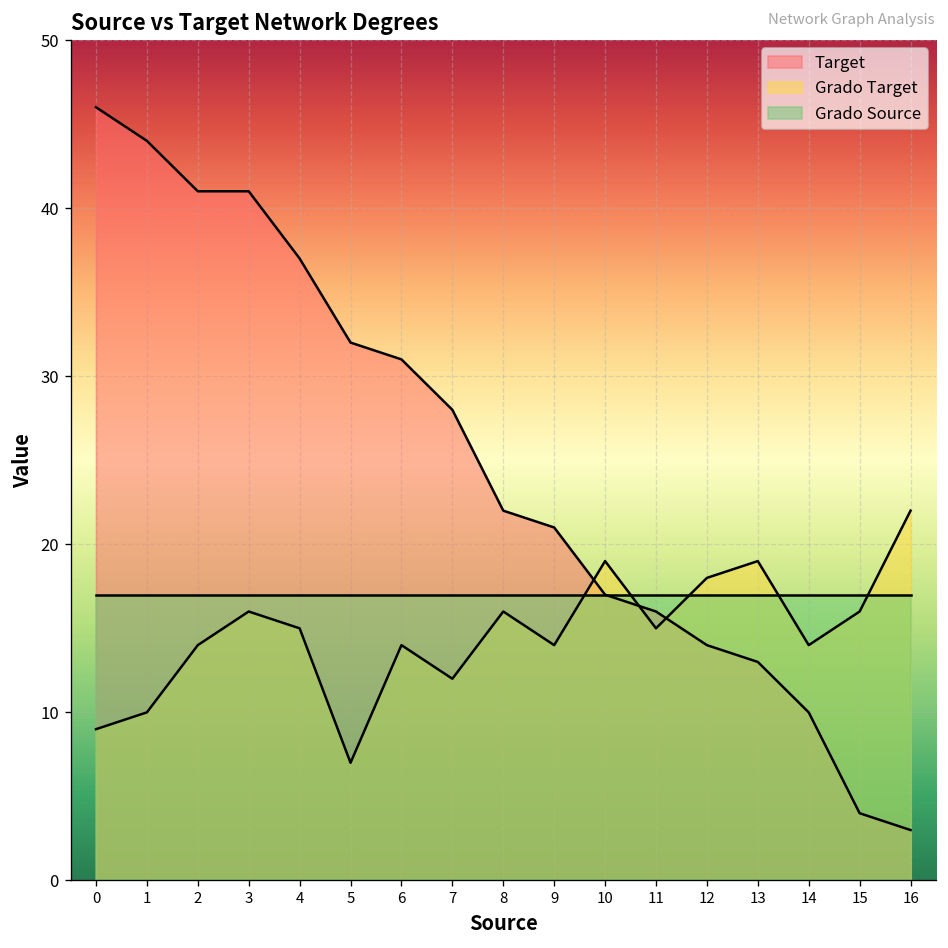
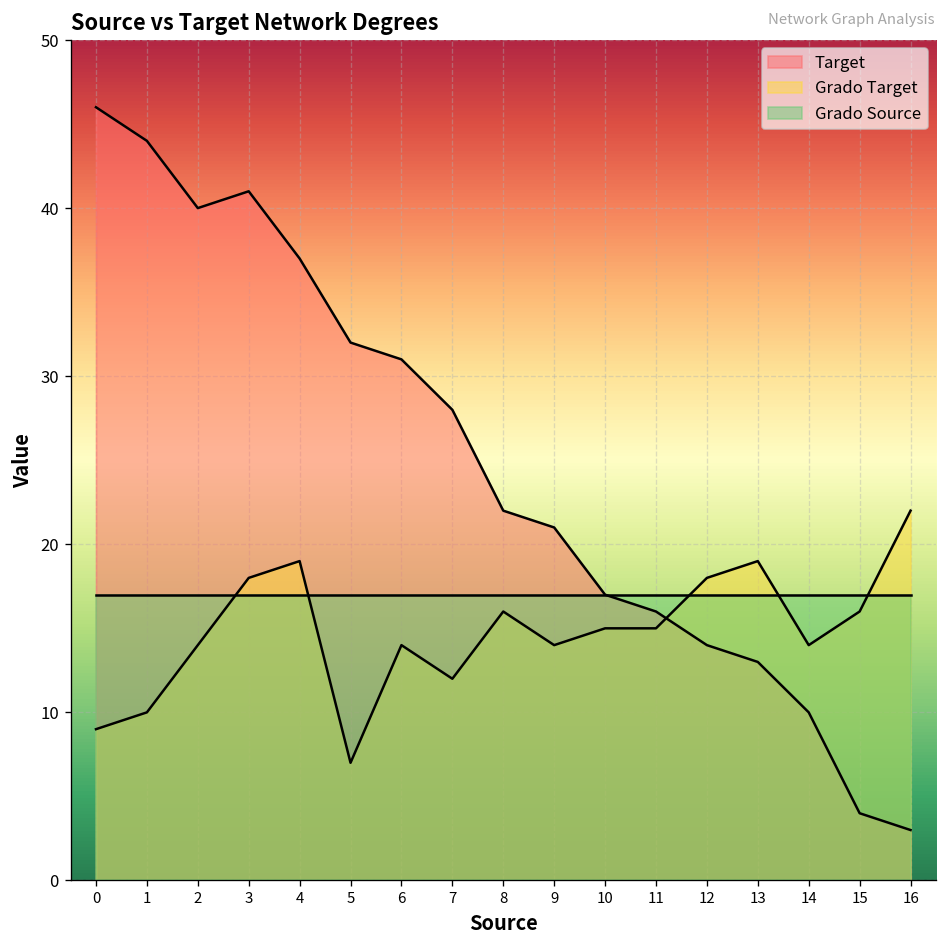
  {
    "Target": {
      "0": 46,
      "1": 44,
-     "2": 41,
+     "2": 40,
      "3": 41,
      "4": 37,
      "5": 32,
      "6": 31,
      "7": 28,
      "8": 22,
      "9": 21,
      "11": 16,
      "12": 14,
      "13": 13,
      "14": 10,
      "15": 4,
      "16": 3
    },
    "Grado Target": {
      "0": 9,
      "1": 10,
      "2": 14,
-     "3": 16,
-     "4": 15,
+     "3": 18,
+     "4": 19,
      "5": 7,
      "6": 14,
      "7": 12,
      "8": 16,
      "9": 14,
-     "10": 19,
+     "10": 15,
      "11": 15,
      "12": 18,
      "13": 19,
      "14": 14,
      "15": 16,
      "16": 22
    },
    "Grado Source": {
      "0": 17,
      "1": 17,
      "2": 17,
      "3": 17,
      "4": 17,
      "5": 17,
      "6": 17,
      "7": 17,
      "8": 17,
      "9": 17,
      "11": 17,
      "12": 17,
      "13": 17,
      "14": 17,
      "15": 17,
      "16": 17
    }
  }
